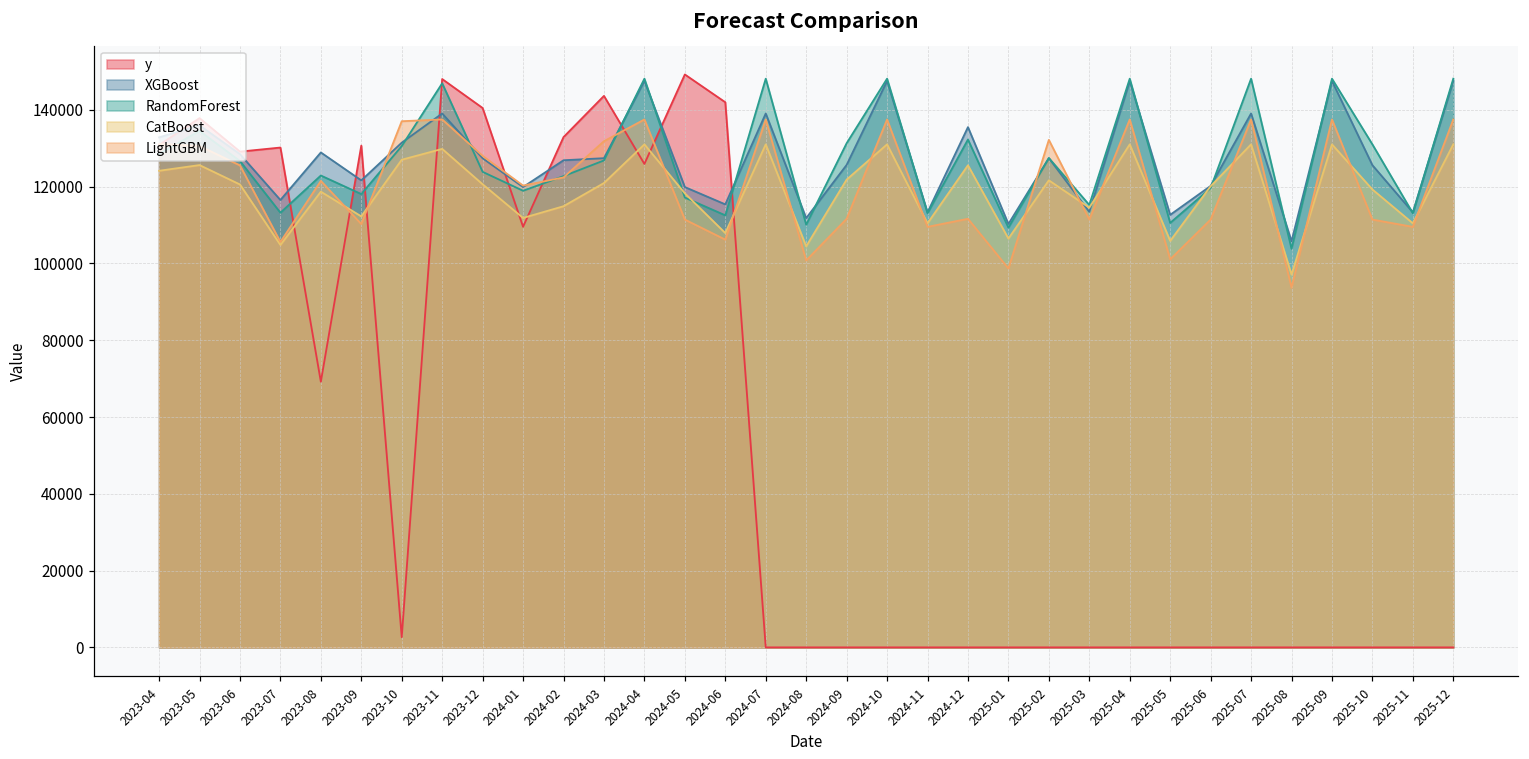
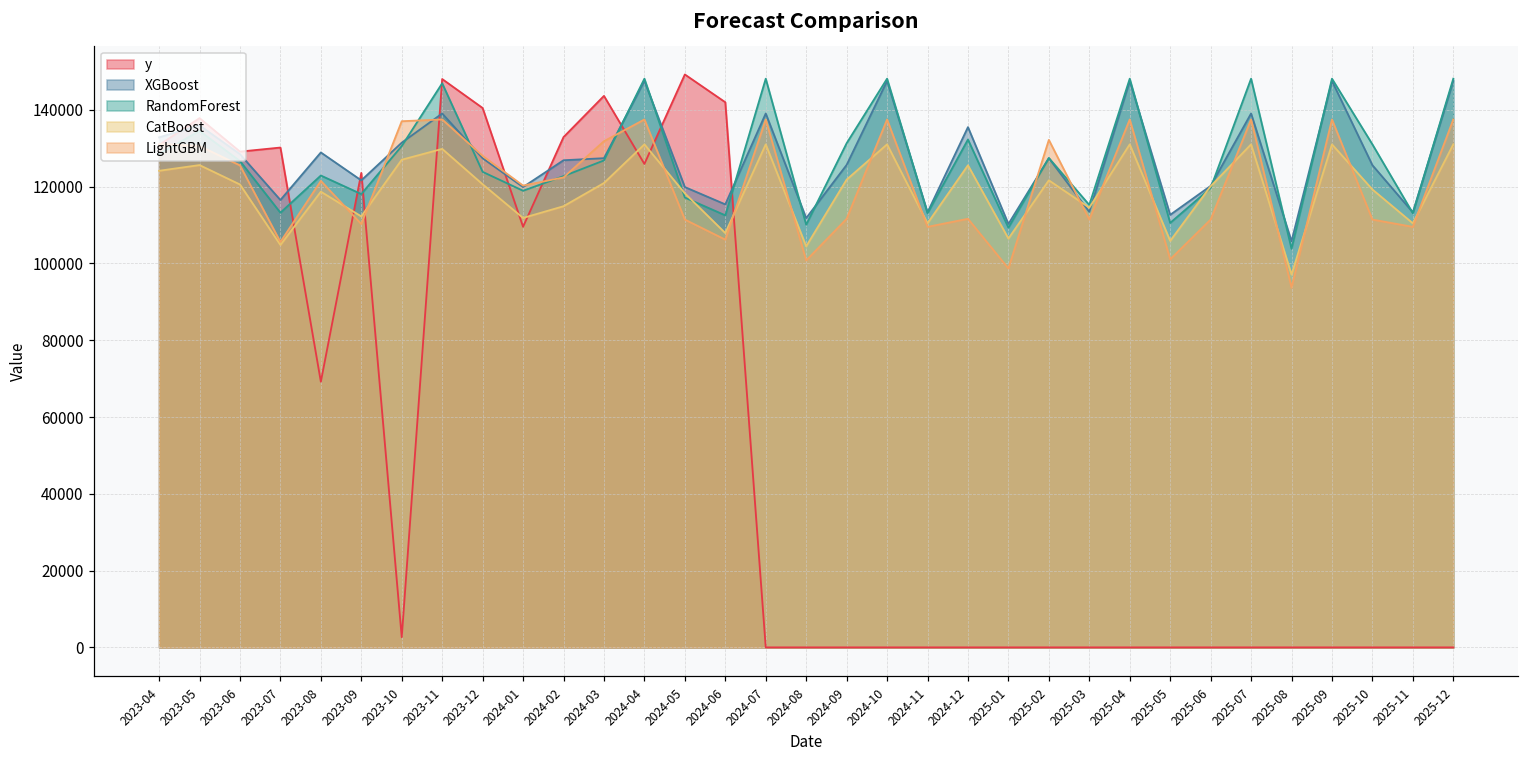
  {
    "y": {
      "2023-07": 130000,
      "2023-08": 69000,
-     "2023-09": 131000,
+     "2023-09": 124000,
      "2023-10": 3000,
      "2023-11": 148000,
      "2023-12": 140000,
      "2024-01": 110000,
      "2024-02": 133000,
      "2024-03": 144000,
      "2024-04": 126000,
      "2024-05": 149000,
      "2024-06": 142000,
      "2024-07": 0,
      "2024-08": 0,
      "2024-09": 0,
      "2024-10": 0,
      "2024-11": 0,
      "2024-12": 0,
      "2025-01": 0,
      "2025-02": 0,
      "2025-03": 0,
      "2025-04": 0,
      "2025-05": 0,
      "2025-06": 0,
      "2025-07": 0,
      "2025-08": 0,
      "2025-09": 0,
      "2025-10": 0,
      "2025-11": 0,
      "2025-12": 0
    }
  }
